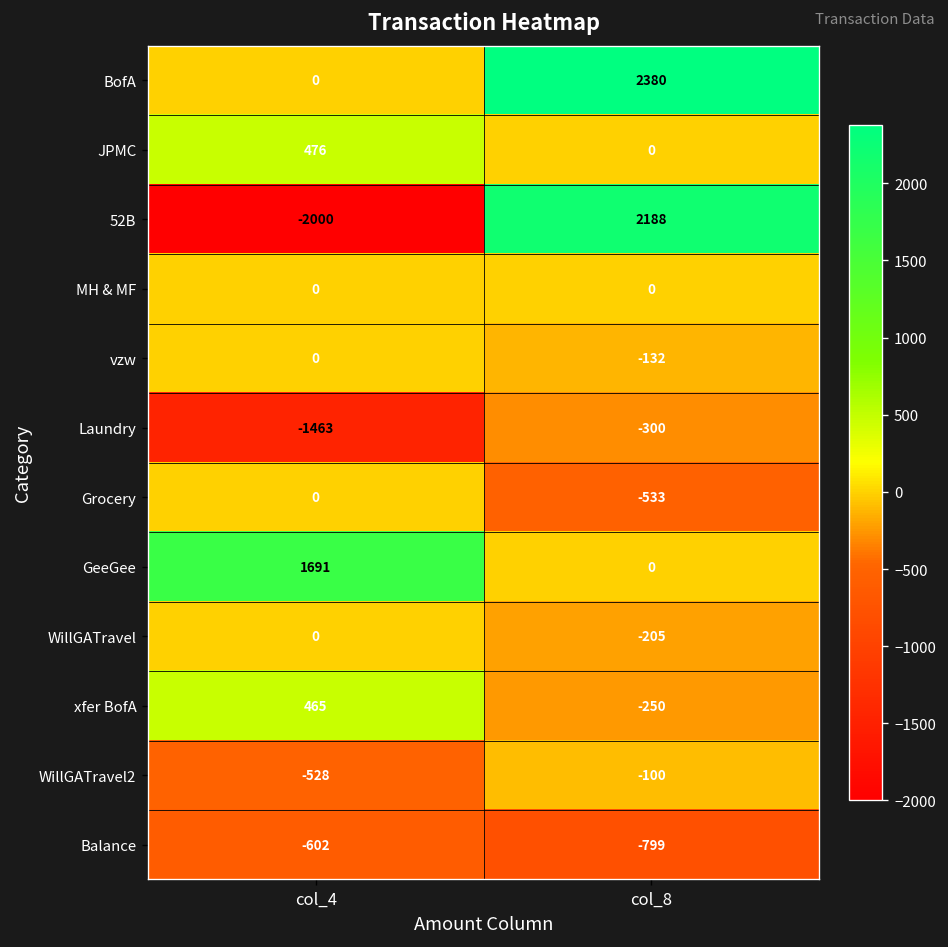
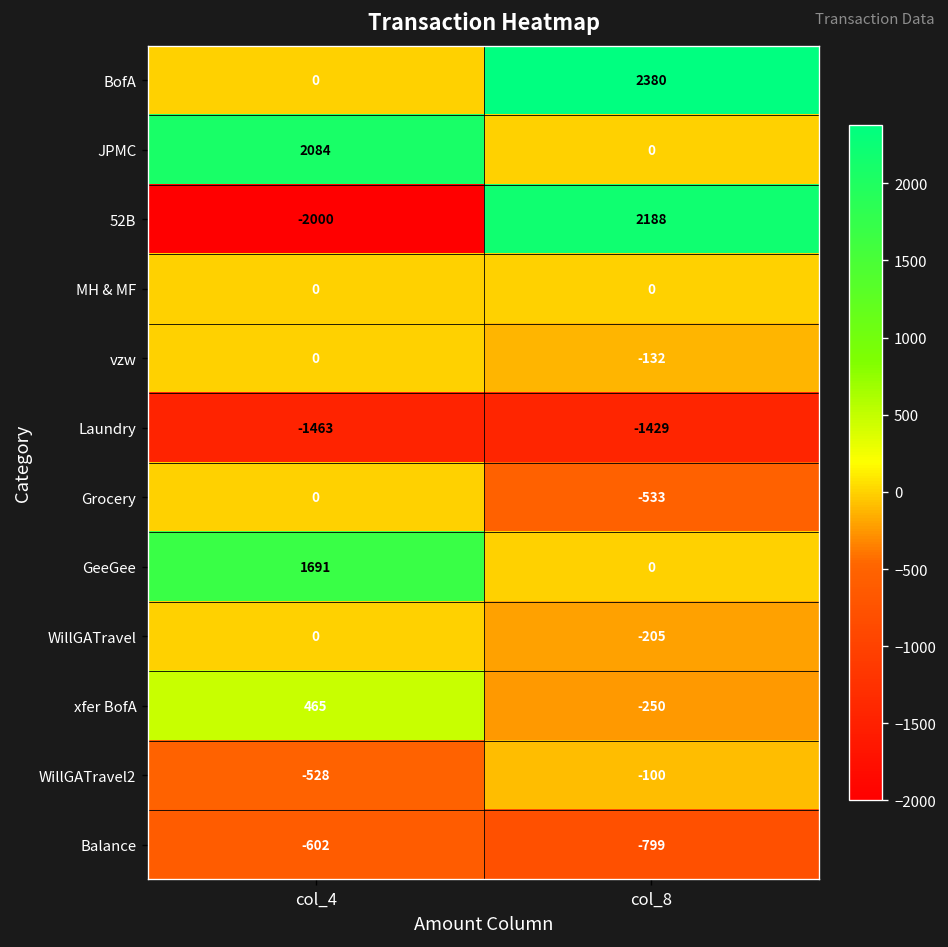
  {
    "BofA": {
      "col_4": 0,
      "col_8": 2380
    },
    "JPMC": {
-     "col_4": 476,
+     "col_4": 2084,
      "col_8": 0
    },
    "52B": {
      "col_4": -2000,
      "col_8": 2188
    },
    "MH & MF": {
      "col_4": 0,
      "col_8": 0
    },
    "vzw": {
      "col_4": 0,
      "col_8": -132
    },
    "Laundry": {
      "col_4": -1463,
-     "col_8": -300
+     "col_8": -1429
    },
    "Grocery": {
      "col_4": 0,
      "col_8": -533
    },
    "GeeGee": {
      "col_4": 1691,
      "col_8": 0
    },
    "WillGATravel": {
      "col_4": 0,
      "col_8": -205
    },
    "xfer BofA": {
      "col_4": 465,
      "col_8": -250
    },
    "WillGATravel2": {
      "col_4": -528,
      "col_8": -100
    },
    "Balance": {
      "col_4": -602,
      "col_8": -799
    }
  }
